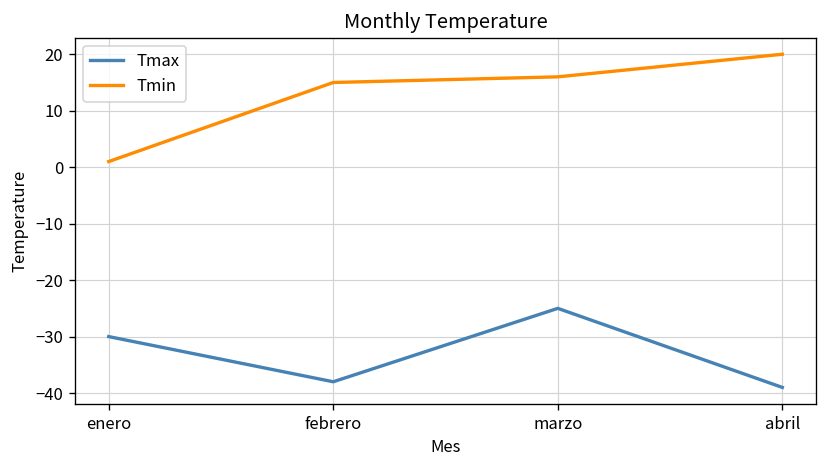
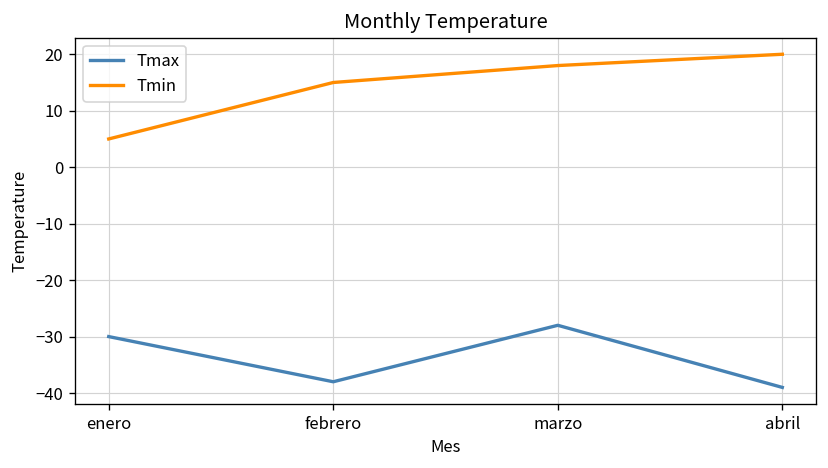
  {
    "Tmax": {
      "enero": -30,
      "febrero": -38,
-     "marzo": -25,
+     "marzo": -28,
      "abril": -39
    },
    "Tmin": {
-     "enero": 1,
+     "enero": 5,
      "febrero": 15,
-     "marzo": 16,
+     "marzo": 18,
      "abril": 20
    }
  }
